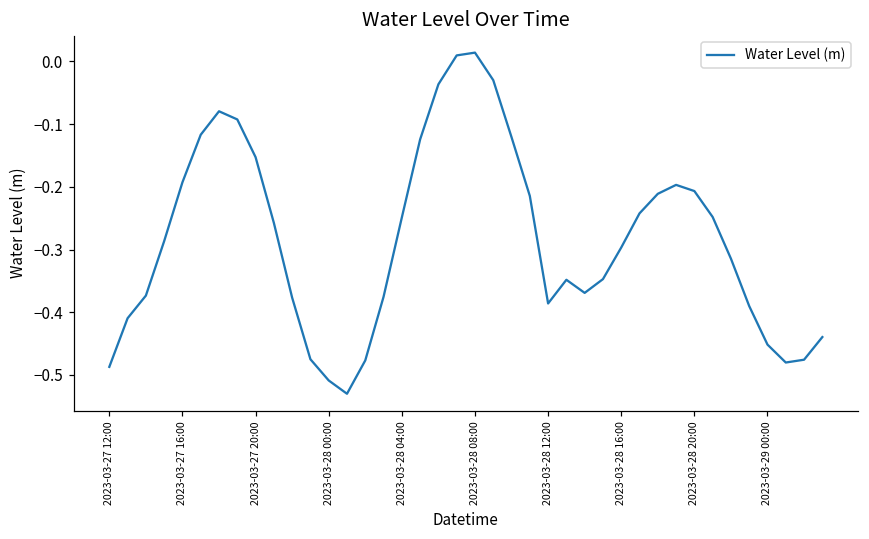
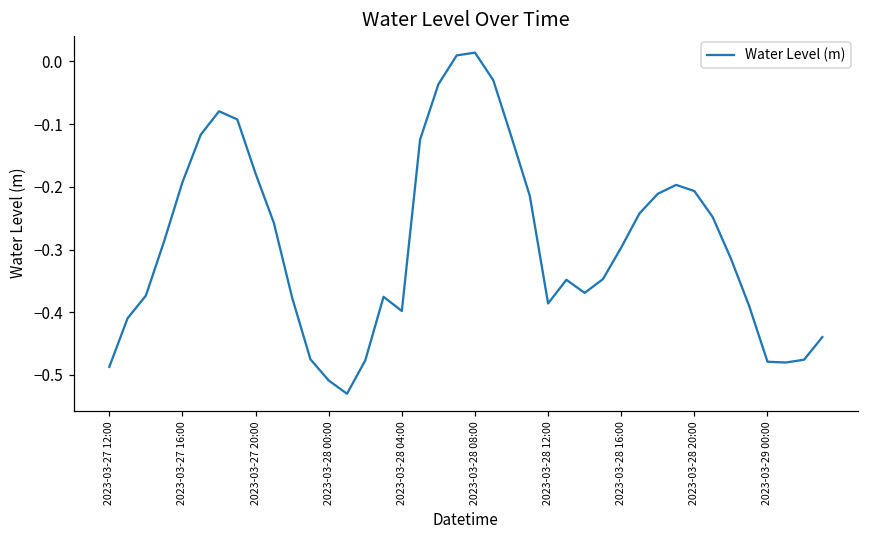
  {
    "2023-03-27 12:00": -0.49,
    "2023-03-27 16:00": -0.19,
-   "2023-03-27 20:00": -0.15,
+   "2023-03-27 20:00": -0.18,
    "2023-03-28 00:00": -0.51,
-   "2023-03-28 04:00": -0.25,
+   "2023-03-28 04:00": -0.40,
    "2023-03-28 08:00": 0.01,
    "2023-03-28 12:00": -0.39,
    "2023-03-28 16:00": -0.30,
    "2023-03-28 20:00": -0.21,
-   "2023-03-29 00:00": -0.45
+   "2023-03-29 00:00": -0.48
  }
